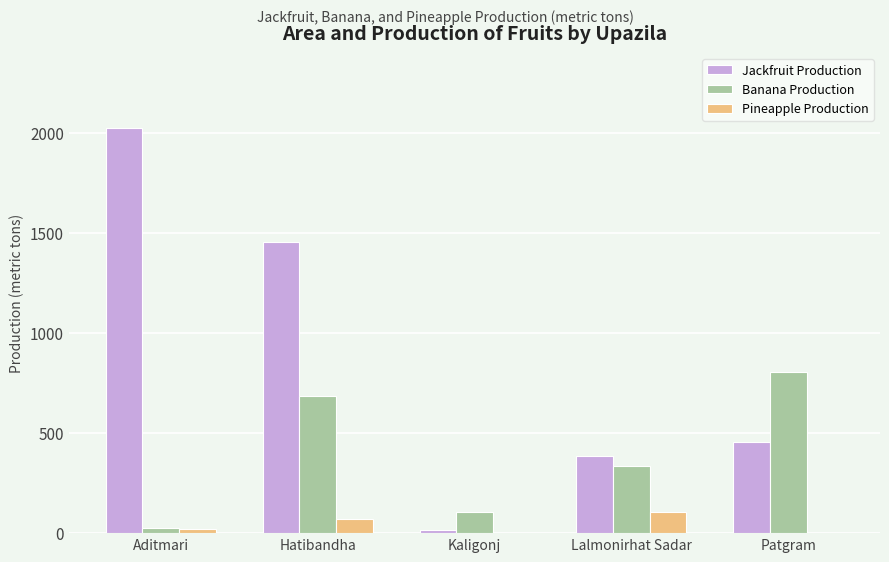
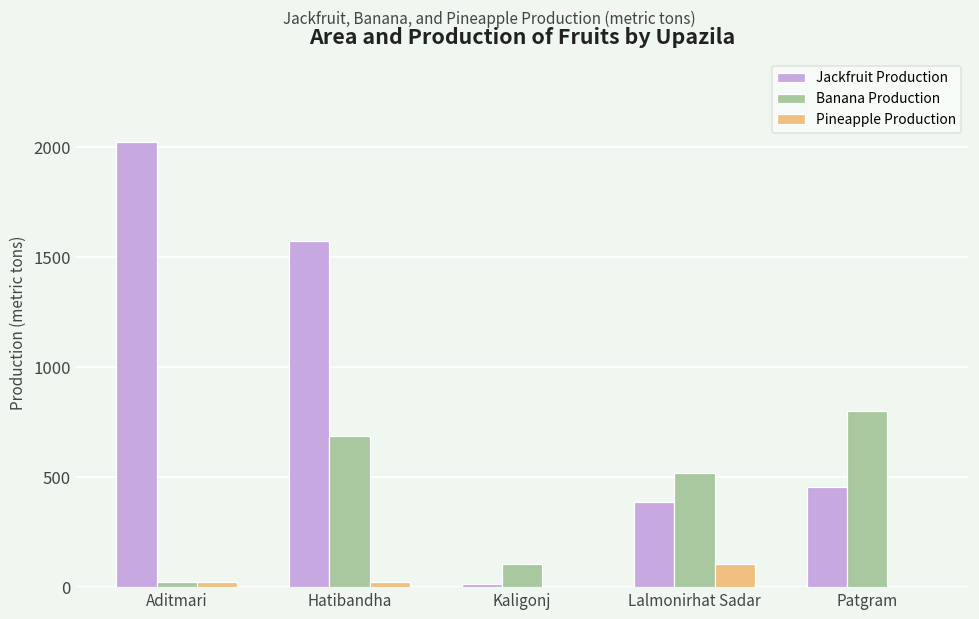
  {
    "Jackfruit Production": {
      "Aditmari": 2020,
-     "Hatibandha": 1450,
+     "Hatibandha": 1580,
      "Kaligonj": 20,
      "Lalmonirhat Sadar": 390,
      "Patgram": 450
    },
    "Banana Production": {
      "Aditmari": 20,
      "Hatibandha": 690,
      "Kaligonj": 100,
-     "Lalmonirhat Sadar": 340,
+     "Lalmonirhat Sadar": 520,
      "Patgram": 800
    },
    "Pineapple Production": {
      "Aditmari": 20,
-     "Hatibandha": 70,
+     "Hatibandha": 30,
      "Kaligonj": 0,
      "Lalmonirhat Sadar": 100,
      "Patgram": 0
    }
  }
